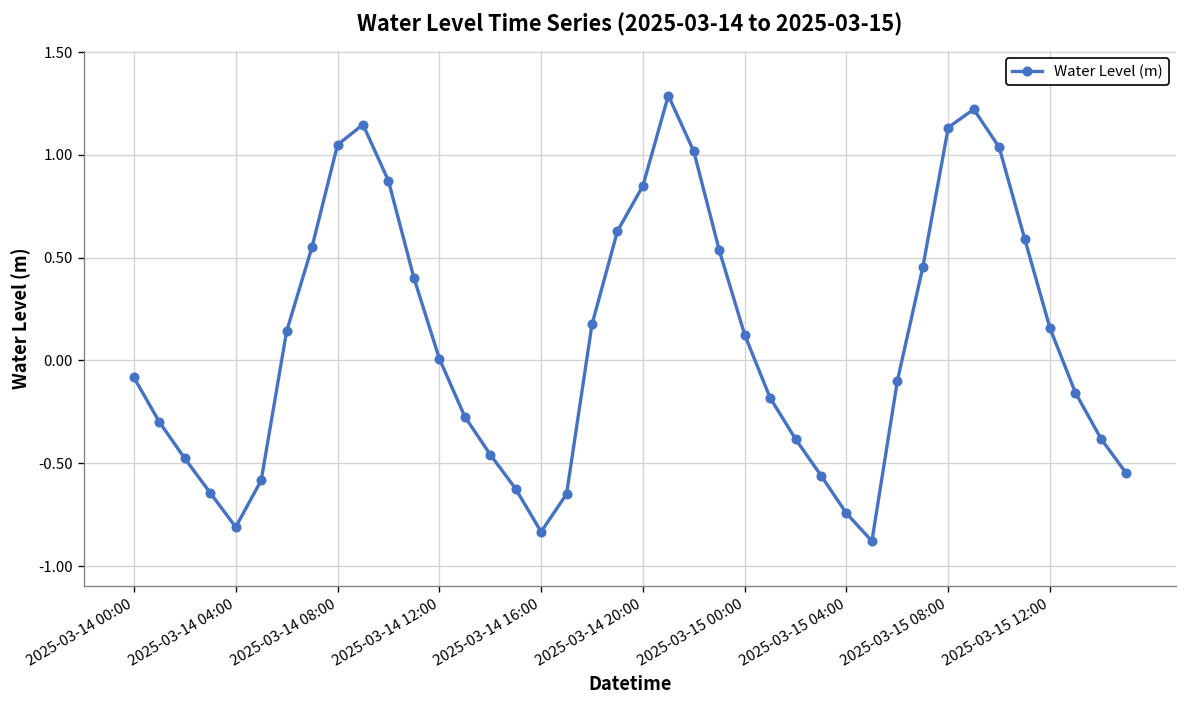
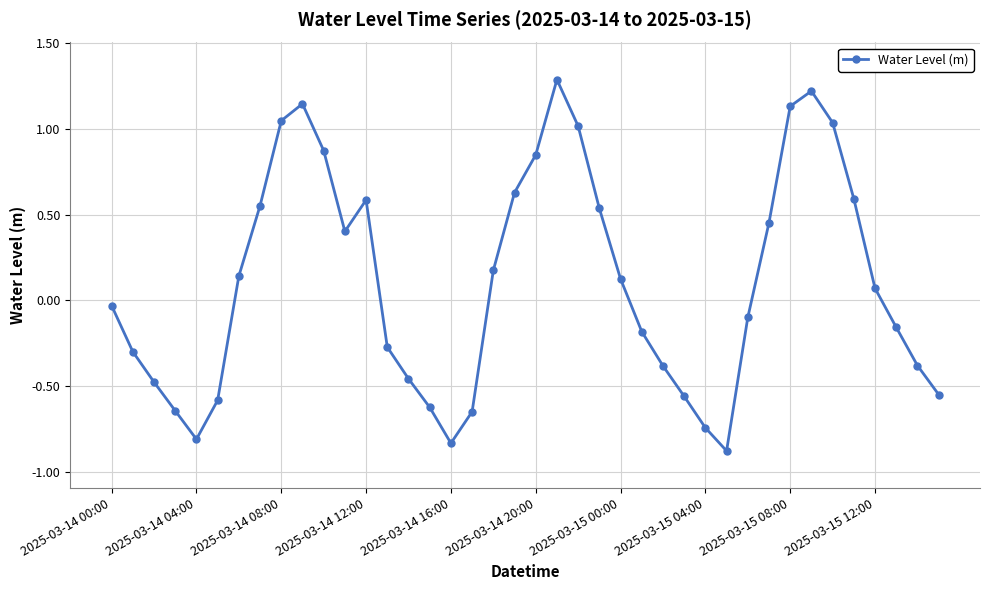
  {
-   "2025-03-14 00:00": -0.08,
+   "2025-03-14 00:00": -0.03,
    "2025-03-14 04:00": -0.81,
    "2025-03-14 08:00": 1.05,
-   "2025-03-14 12:00": 0.01,
+   "2025-03-14 12:00": 0.59,
    "2025-03-14 16:00": -0.83,
    "2025-03-14 20:00": 0.85,
    "2025-03-15 00:00": 0.13,
    "2025-03-15 04:00": -0.74,
    "2025-03-15 08:00": 1.13,
-   "2025-03-15 12:00": 0.16
+   "2025-03-15 12:00": 0.07
  }
